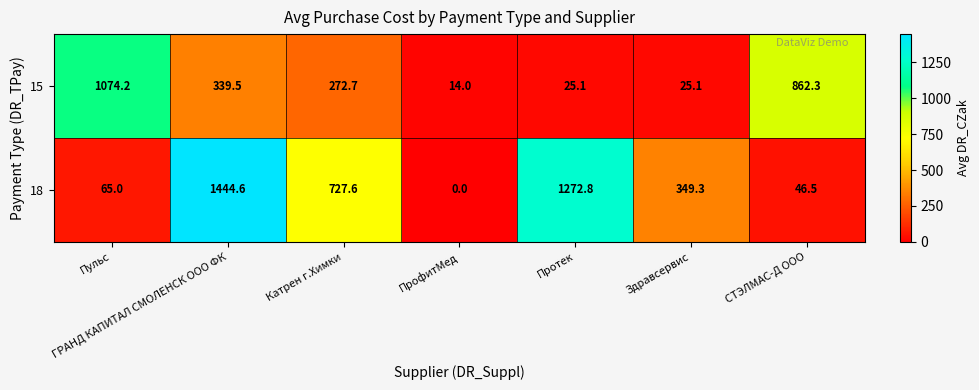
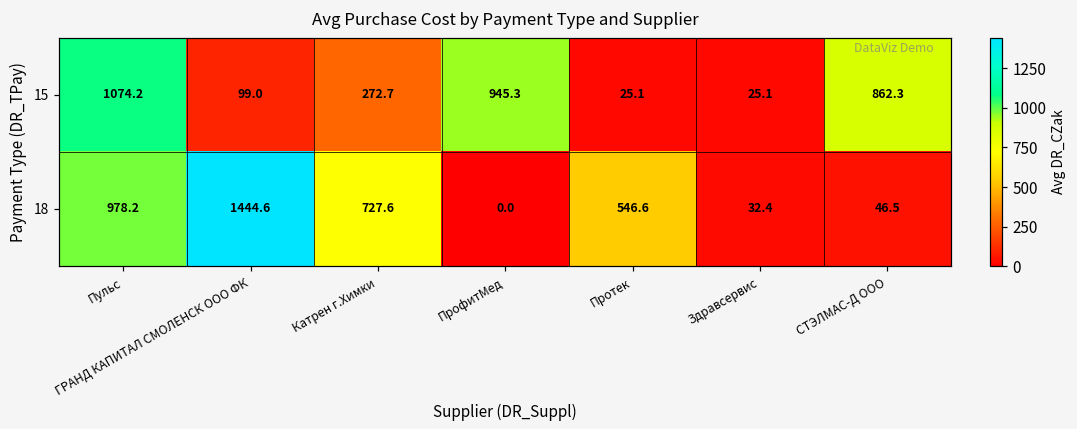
  {
    "15": {
      "Пульс": 1074.2,
-     "ГРАНД КАПИТАЛ СМОЛЕНСК ООО ФК": 339.5,
+     "ГРАНД КАПИТАЛ СМОЛЕНСК ООО ФК": 99.0,
      "Катрен г.Химки": 272.7,
-     "ПрофитМед": 14.0,
+     "ПрофитМед": 945.3,
      "Протек": 25.1,
      "Здравсервис": 25.1
    },
    "18": {
-     "Пульс": 65.0,
+     "Пульс": 978.2,
      "ГРАНД КАПИТАЛ СМОЛЕНСК ООО ФК": 1444.6,
      "Катрен г.Химки": 727.6,
      "ПрофитМед": 0.0,
-     "Протек": 1272.8,
-     "Здравсервис": 349.3,
+     "Протек": 546.6,
+     "Здравсервис": 32.4,
      "СТЭЛМАС-Д ООО": 46.5
    }
  }
